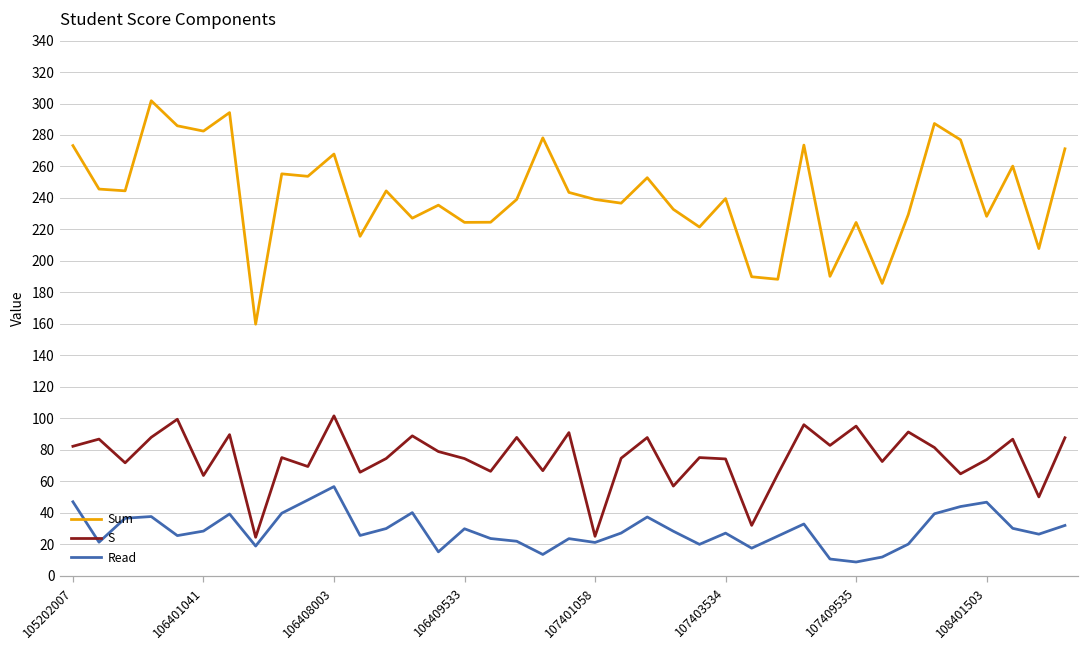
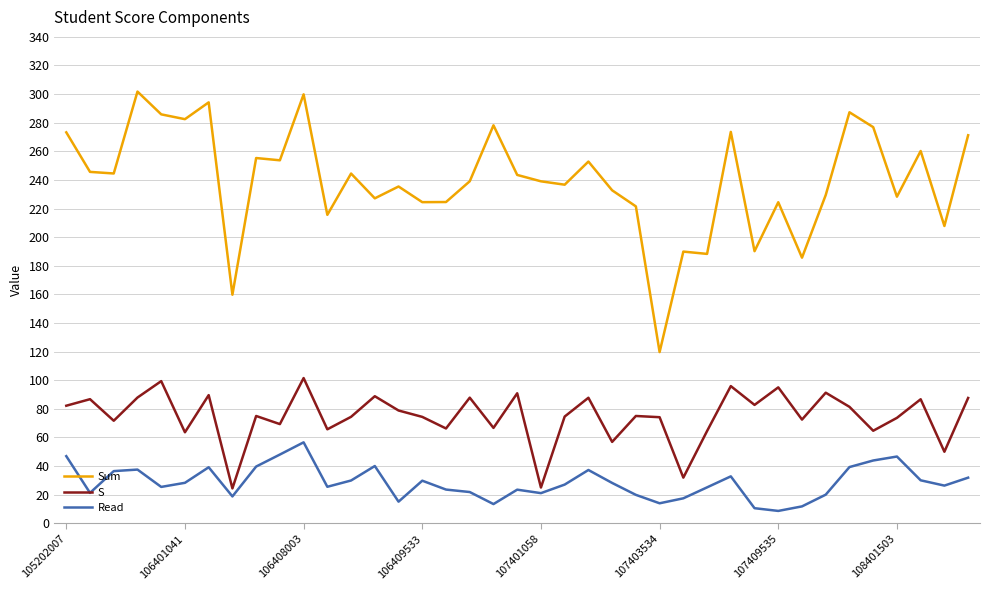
  {
    "Sum": {
      "105202007": 273,
      "106401041": 282,
-     "106408003": 268,
+     "106408003": 300,
      "106409533": 224,
      "107401058": 239,
-     "107403534": 240,
+     "107403534": 120,
      "107409535": 224,
      "108401503": 228
    },
    "S": {
      "105202007": 82,
      "106401041": 64,
      "106408003": 102,
      "106409533": 74,
      "107401058": 25,
      "107403534": 74,
      "107409535": 95,
      "108401503": 74
    },
    "Read": {
      "105202007": 47,
      "106401041": 28,
      "106408003": 57,
      "106409533": 30,
      "107401058": 21,
-     "107403534": 27,
+     "107403534": 14,
      "107409535": 9,
      "108401503": 47
    }
  }
